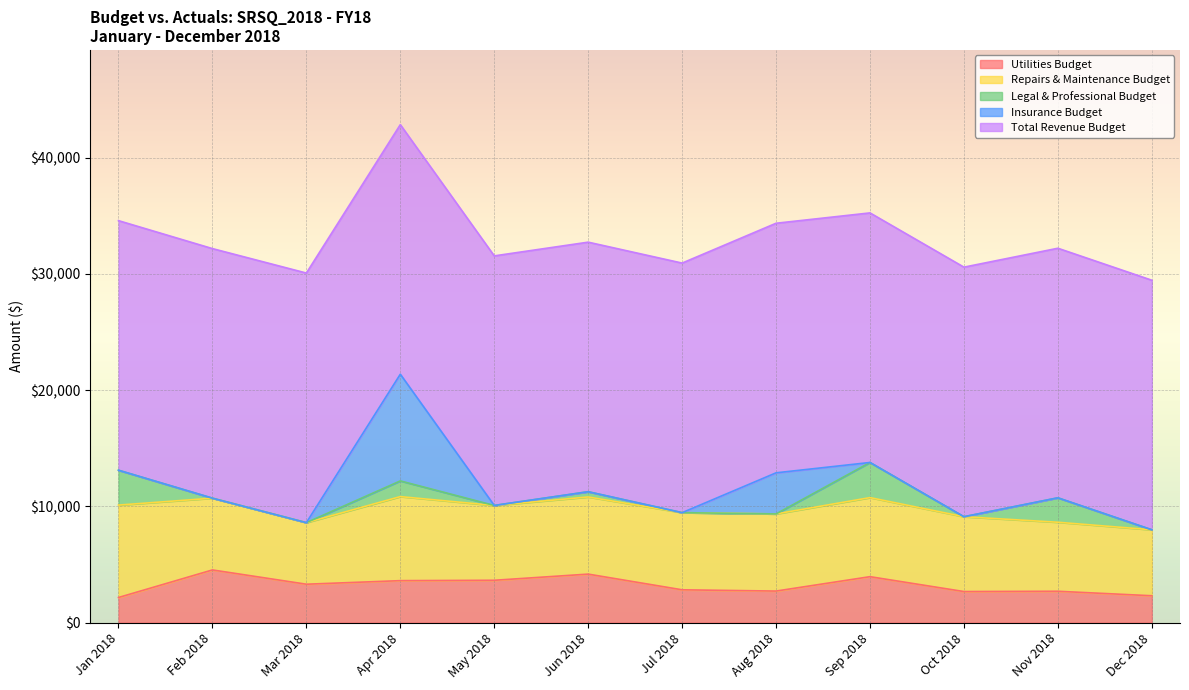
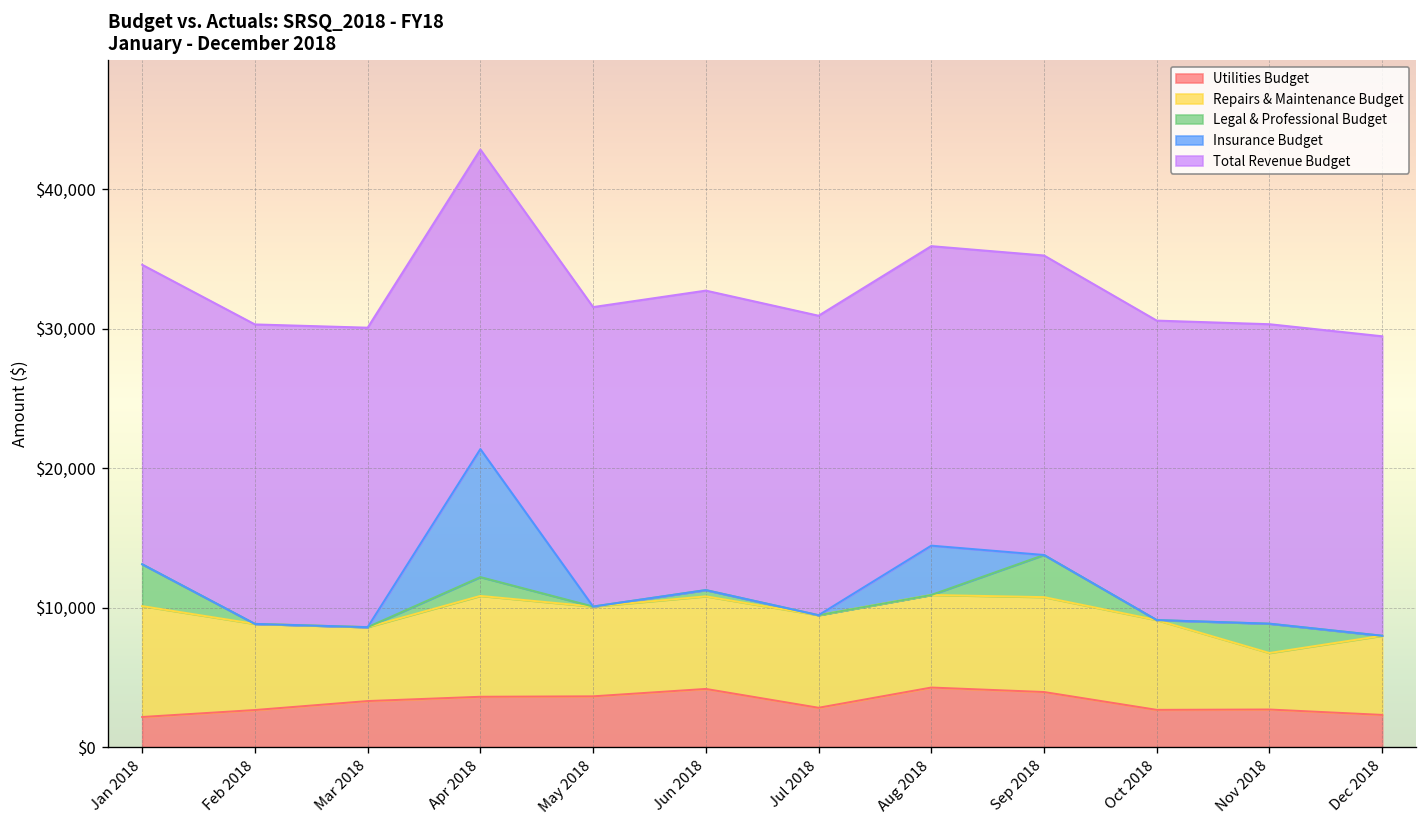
  {
    "Utilities Budget": {
      "Jan 2018": "$2,200",
-     "Feb 2018": "$4,500",
+     "Feb 2018": "$2,700",
      "Mar 2018": "$3,300",
      "Apr 2018": "$3,600",
      "May 2018": "$3,600",
      "Jun 2018": "$4,200",
      "Jul 2018": "$2,800",
-     "Aug 2018": "$2,700",
+     "Aug 2018": "$4,300",
      "Sep 2018": "$4,000",
      "Oct 2018": "$2,700",
      "Nov 2018": "$2,700",
      "Dec 2018": "$2,300"
    },
    "Repairs & Maintenance Budget": {
      "Jan 2018": "$8,000",
      "Apr 2018": "$7,200",
      "Jun 2018": "$6,600",
      "Sep 2018": "$6,800",
-     "Nov 2018": "$5,900"
+     "Nov 2018": "$4,100"
    },
    "Legal & Professional Budget": {
      "Apr 2018": "$1,400"
    },
    "Insurance Budget": {
      "Apr 2018": "$9,200",
      "Aug 2018": "$3,500"
    },
    "Total Revenue Budget": {
      "Jan 2018": "$21,500",
      "Feb 2018": "$21,500",
      "Mar 2018": "$21,500",
      "Apr 2018": "$21,500",
      "May 2018": "$21,500",
      "Jun 2018": "$21,500",
      "Jul 2018": "$21,500",
      "Aug 2018": "$21,500",
      "Sep 2018": "$21,500",
      "Oct 2018": "$21,500",
      "Nov 2018": "$21,500",
      "Dec 2018": "$21,500"
    }
  }
